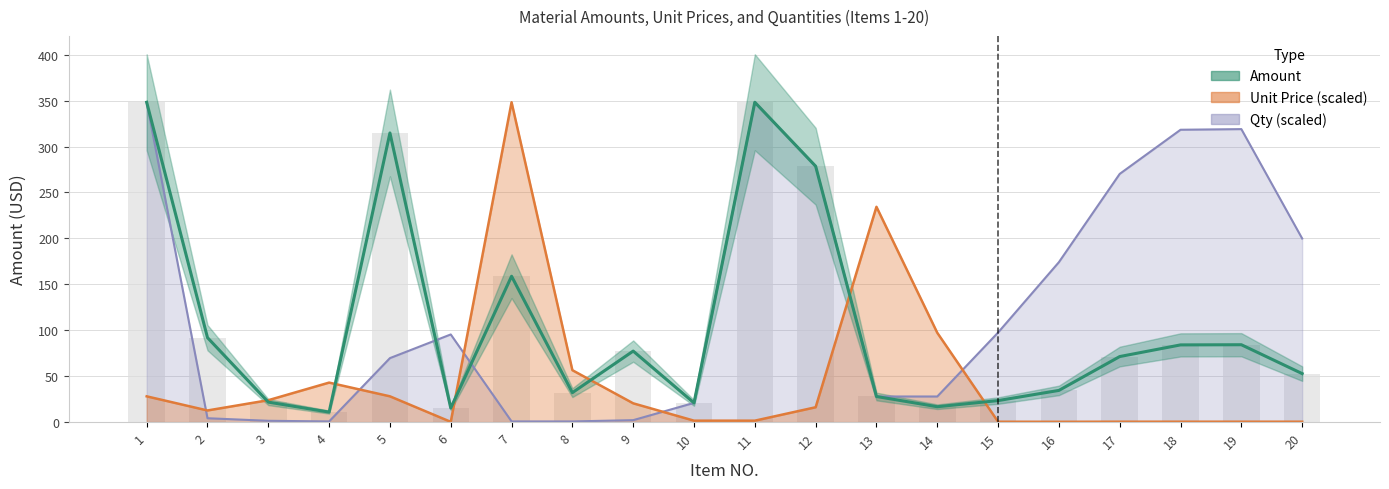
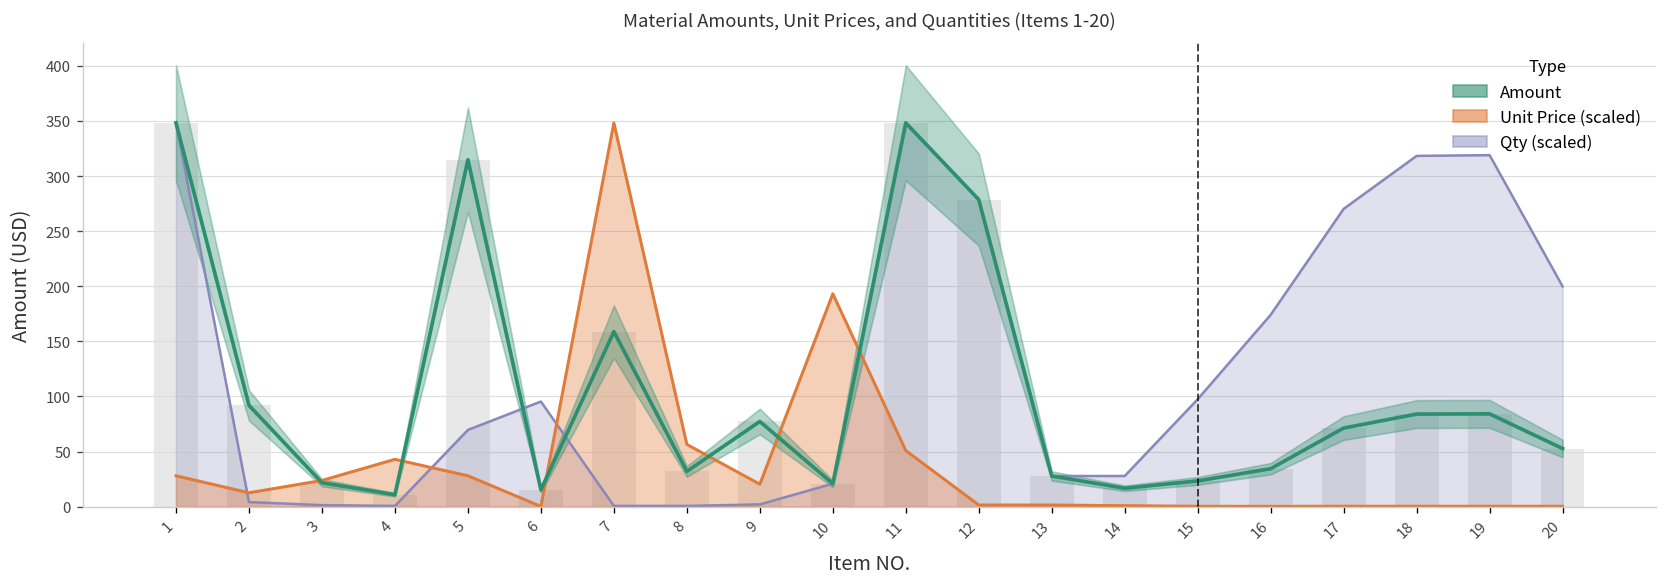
  {
    "Unit Price (scaled)": {
      "1": 30,
      "2": 10,
      "4": 40,
      "5": 30,
      "6": 0,
      "7": 350,
      "8": 60,
      "9": 20,
-     "10": 0,
-     "11": 0,
-     "12": 20,
-     "13": 230,
-     "14": 100,
+     "10": 190,
+     "11": 50,
+     "12": 0,
+     "13": 0,
+     "14": 0,
      "15": 0,
      "16": 0,
      "17": 0,
      "18": 0,
      "19": 0,
      "20": 0
    }
  }
